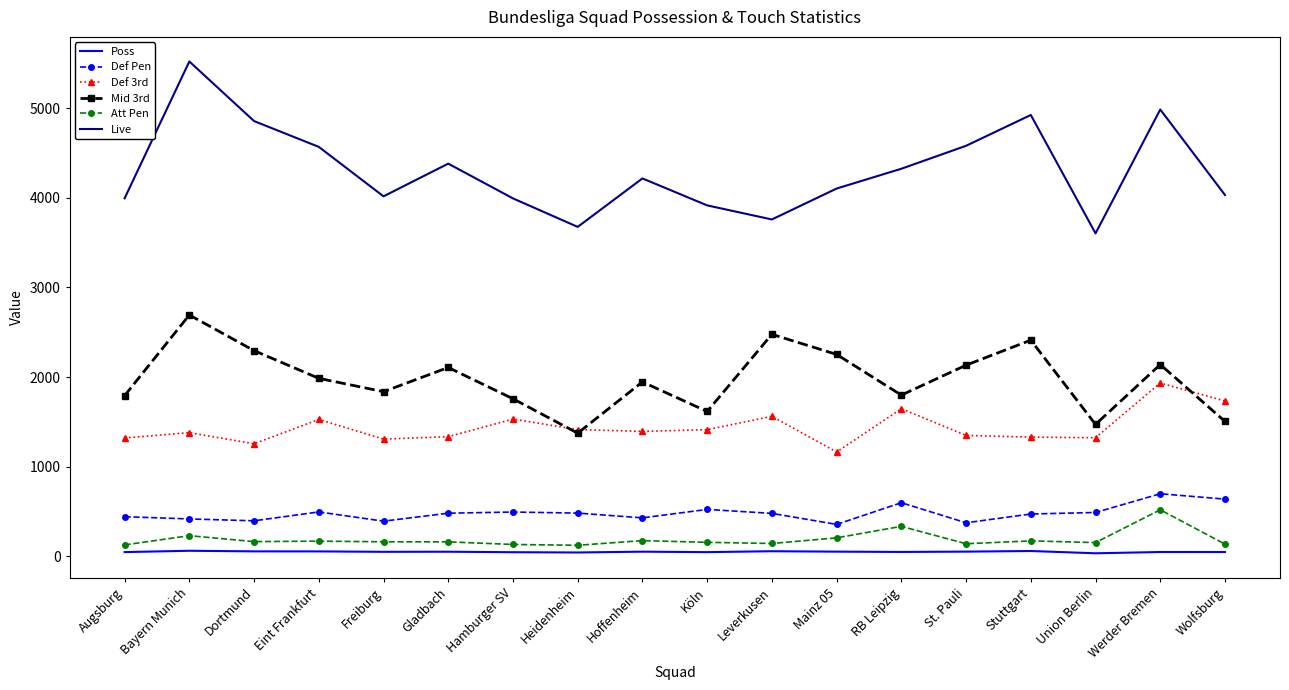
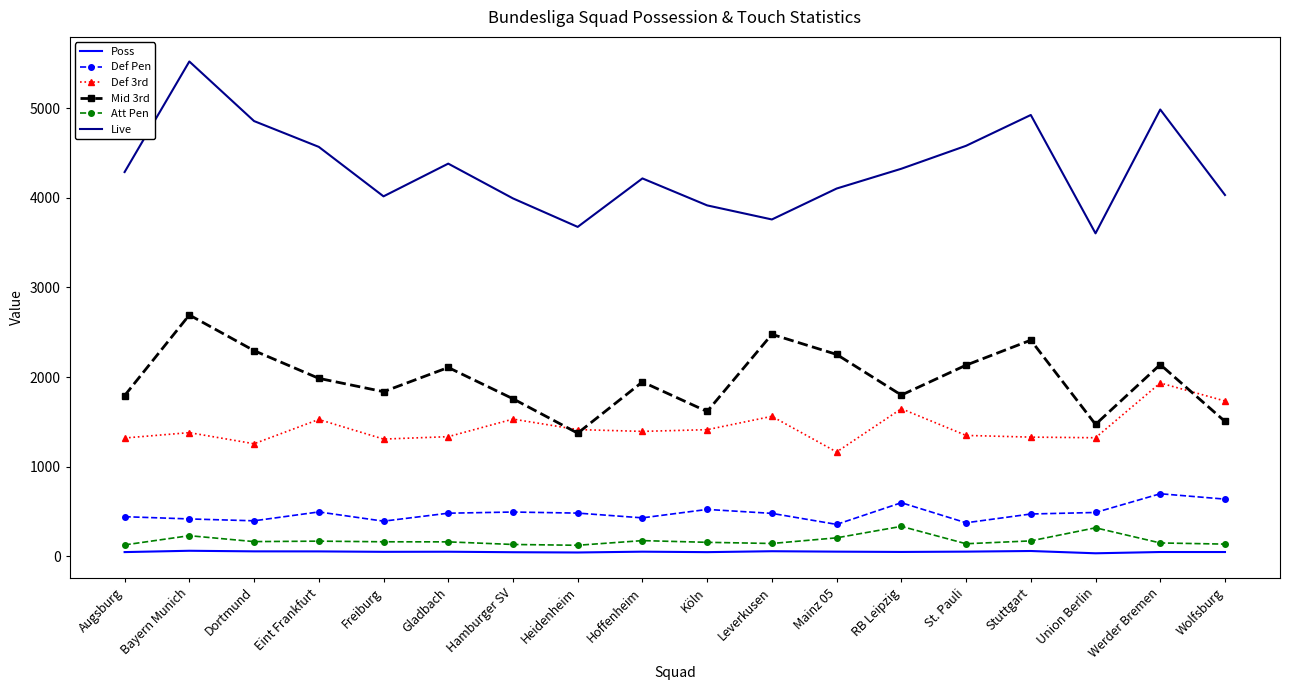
  {
    "Def 3rd": {
      "Augsburg": 1300,
      "Bayern Munich": 1400,
      "Dortmund": 1300,
      "Eint Frankfurt": 1500,
      "Freiburg": 1300,
      "Gladbach": 1300,
      "Hamburger SV": 1500,
      "Heidenheim": 1400,
      "Hoffenheim": 1400,
      "Köln": 1400,
      "Leverkusen": 1600,
      "Mainz 05": 1200,
      "RB Leipzig": 1600,
      "St. Pauli": 1300,
      "Stuttgart": 1300,
      "Union Berlin": 1300,
      "Werder Bremen": 1900,
      "Wolfsburg": 1700
    },
    "Mid 3rd": {
      "Augsburg": 1800,
      "Bayern Munich": 2700,
      "Dortmund": 2300,
      "Eint Frankfurt": 2000,
      "Freiburg": 1800,
      "Gladbach": 2100,
      "Hamburger SV": 1800,
      "Heidenheim": 1400,
      "Hoffenheim": 1900,
      "Köln": 1600,
      "Leverkusen": 2500,
      "Mainz 05": 2300,
      "RB Leipzig": 1800,
      "St. Pauli": 2100,
      "Stuttgart": 2400,
      "Union Berlin": 1500,
      "Werder Bremen": 2100,
      "Wolfsburg": 1500
    },
    "Att Pen": {
      "Augsburg": 100,
      "Bayern Munich": 200,
      "Dortmund": 200,
      "Eint Frankfurt": 200,
      "Freiburg": 200,
      "Gladbach": 200,
      "Hamburger SV": 100,
      "Heidenheim": 100,
      "Hoffenheim": 200,
      "Köln": 200,
      "Leverkusen": 100,
      "Mainz 05": 200,
      "RB Leipzig": 300,
      "St. Pauli": 100,
      "Stuttgart": 200,
-     "Union Berlin": 200,
-     "Werder Bremen": 500,
+     "Union Berlin": 300,
+     "Werder Bremen": 100,
      "Wolfsburg": 100
    },
    "Live": {
-     "Augsburg": 4000,
+     "Augsburg": 4300,
      "Bayern Munich": 5500,
      "Dortmund": 4900,
      "Eint Frankfurt": 4600,
      "Freiburg": 4000,
      "Gladbach": 4400,
      "Hamburger SV": 4000,
      "Heidenheim": 3700,
      "Hoffenheim": 4200,
      "Köln": 3900,
      "Leverkusen": 3800,
      "Mainz 05": 4100,
      "RB Leipzig": 4300,
      "St. Pauli": 4600,
      "Stuttgart": 4900,
      "Union Berlin": 3600,
      "Werder Bremen": 5000,
      "Wolfsburg": 4000
    }
  }
